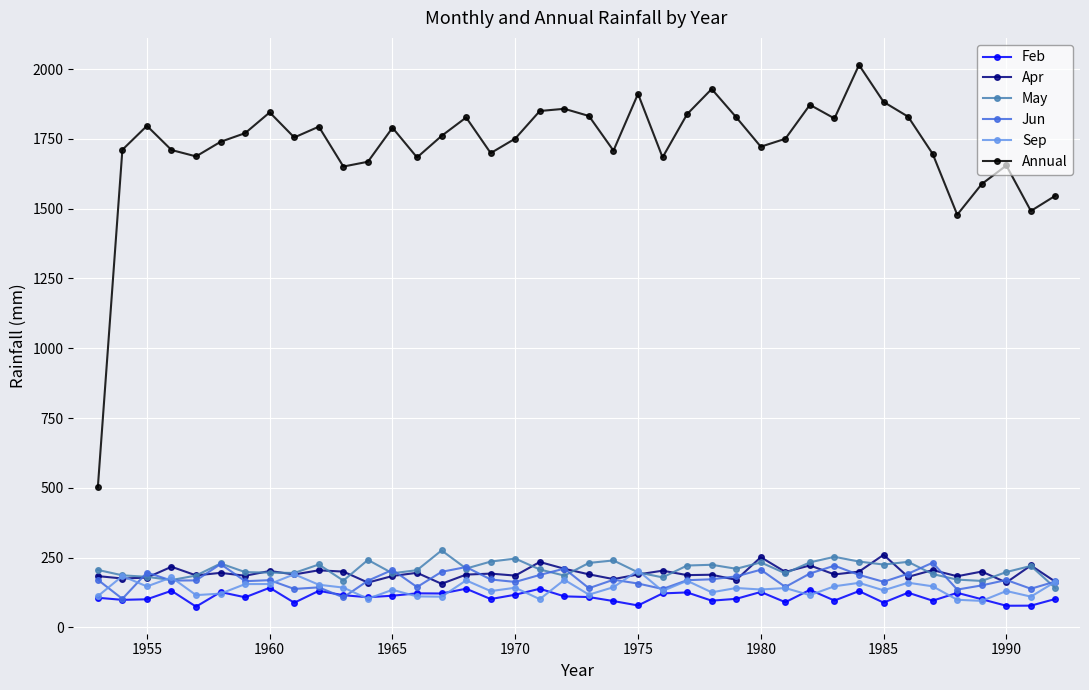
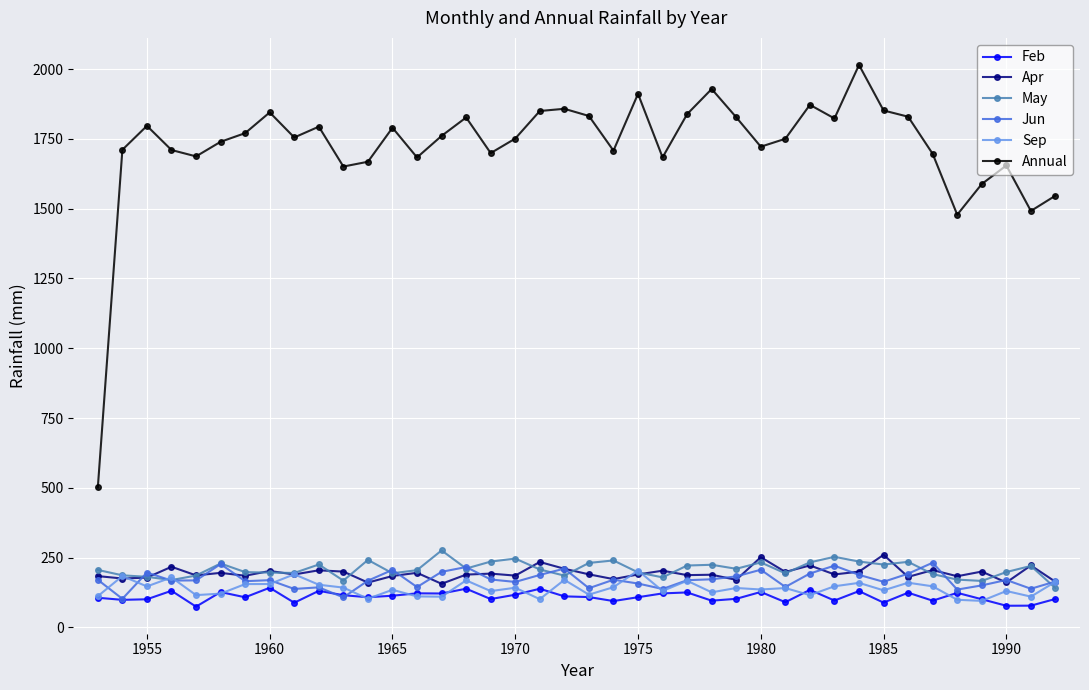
  {
    "Feb": {
      "1955": 100,
      "1960": 140,
      "1965": 110,
      "1970": 120,
-     "1975": 80,
+     "1975": 110,
      "1985": 90,
      "1990": 80
    },
    "Apr": {
      "1965": 180,
      "1970": 190,
      "1980": 250,
      "1985": 260
    },
    "Annual": {
      "1955": 1800,
      "1960": 1850,
      "1965": 1790,
      "1970": 1750,
      "1975": 1910,
      "1980": 1720,
-     "1985": 1880
+     "1985": 1850
    }
  }
